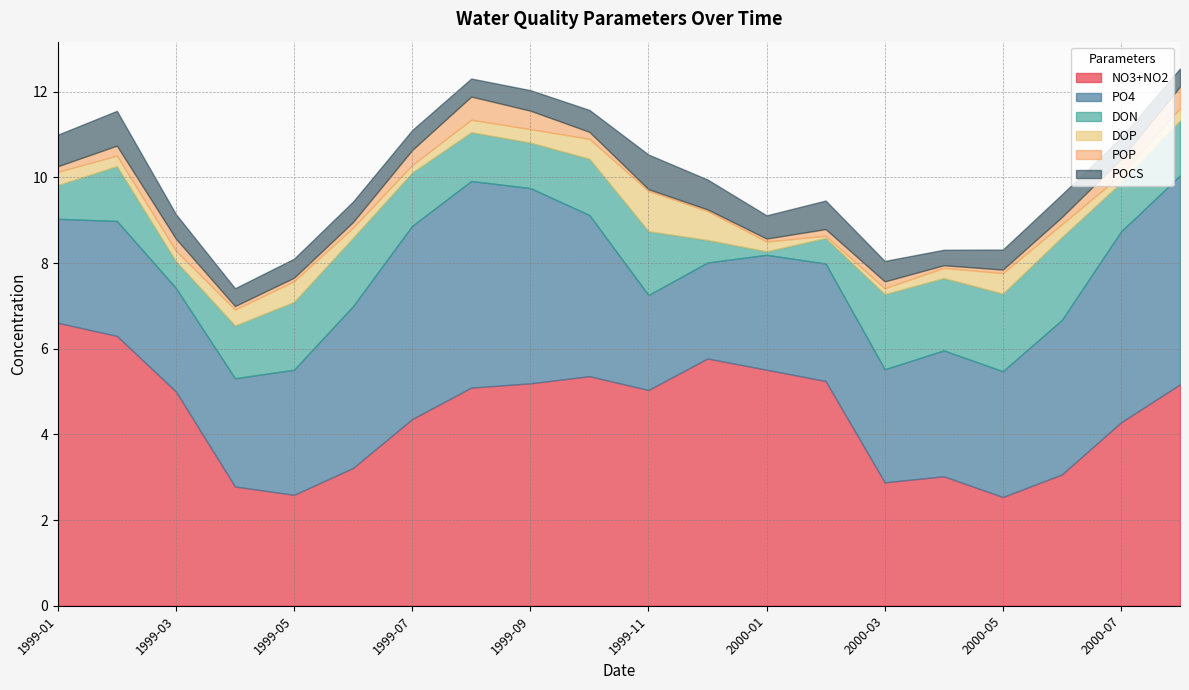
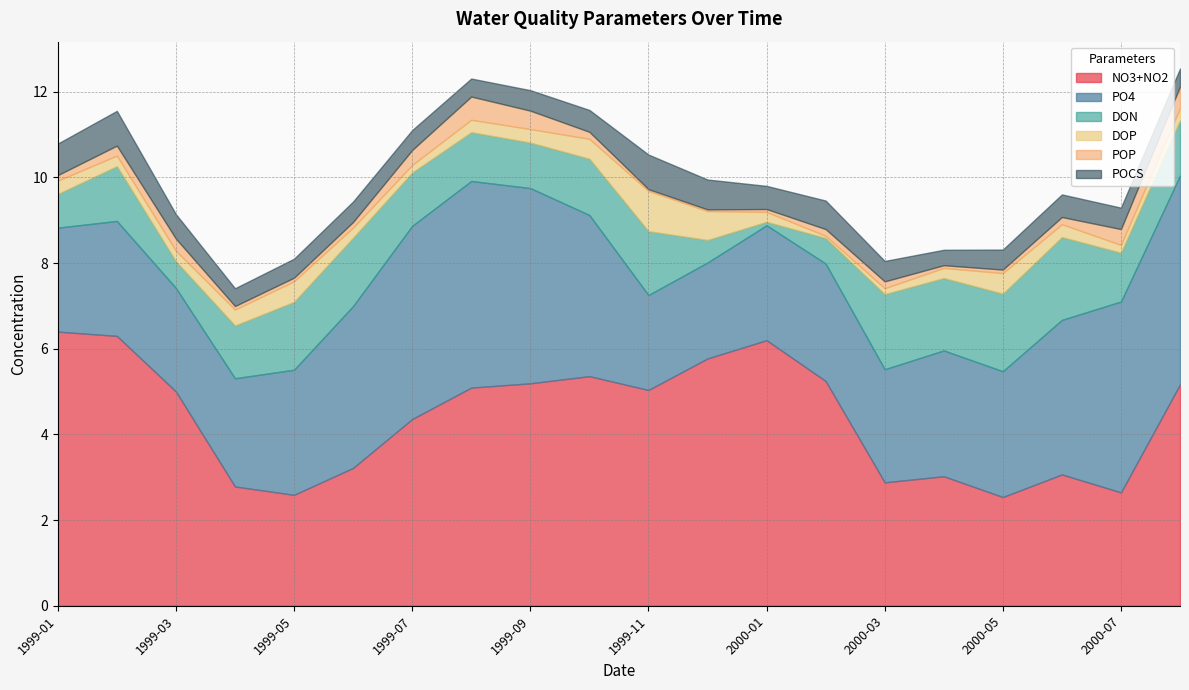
  {
    "NO3+NO2": {
-     "1999-01": 6.6,
+     "1999-01": 6.4,
      "1999-03": 5.0,
      "1999-05": 2.6,
      "1999-07": 4.4,
      "1999-09": 5.2,
      "1999-11": 5.0,
-     "2000-01": 5.5,
+     "2000-01": 6.2,
      "2000-03": 2.9,
      "2000-05": 2.5,
-     "2000-07": 4.3
+     "2000-07": 2.6
    }
  }
